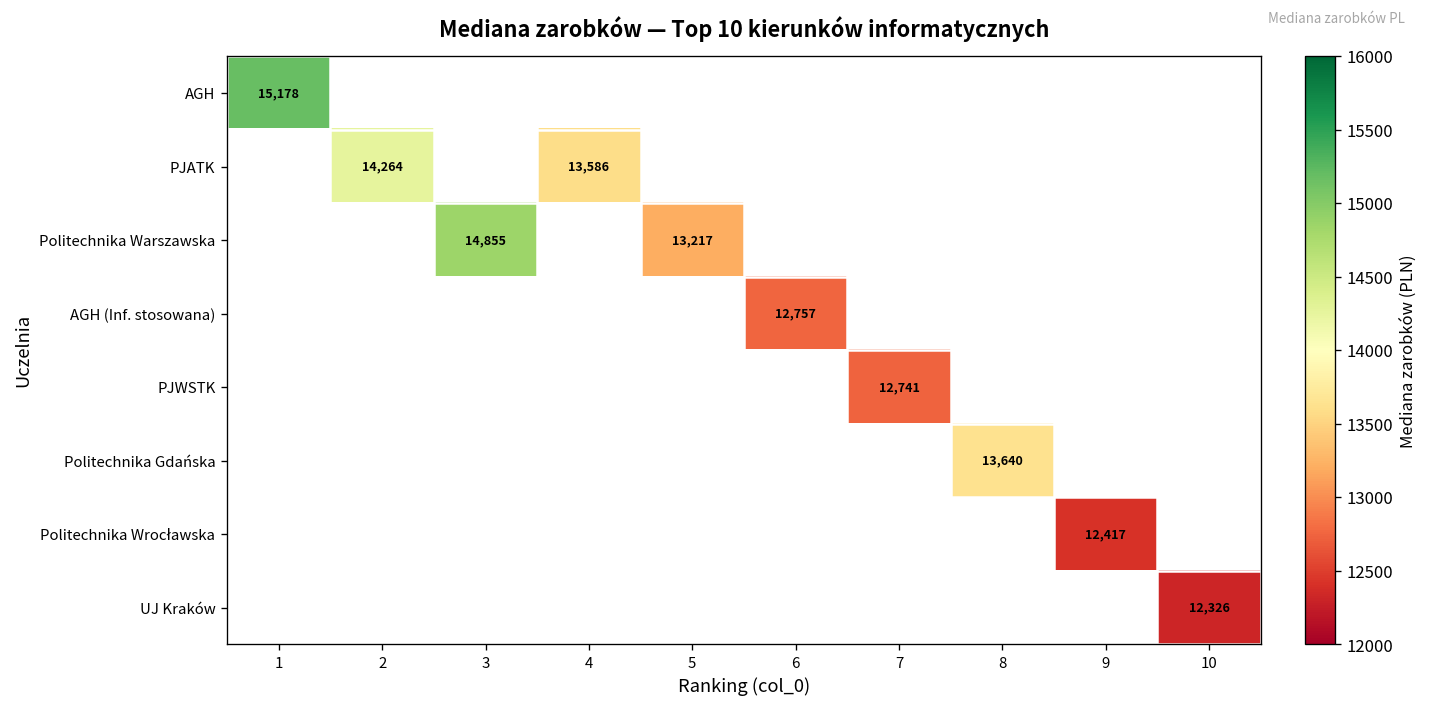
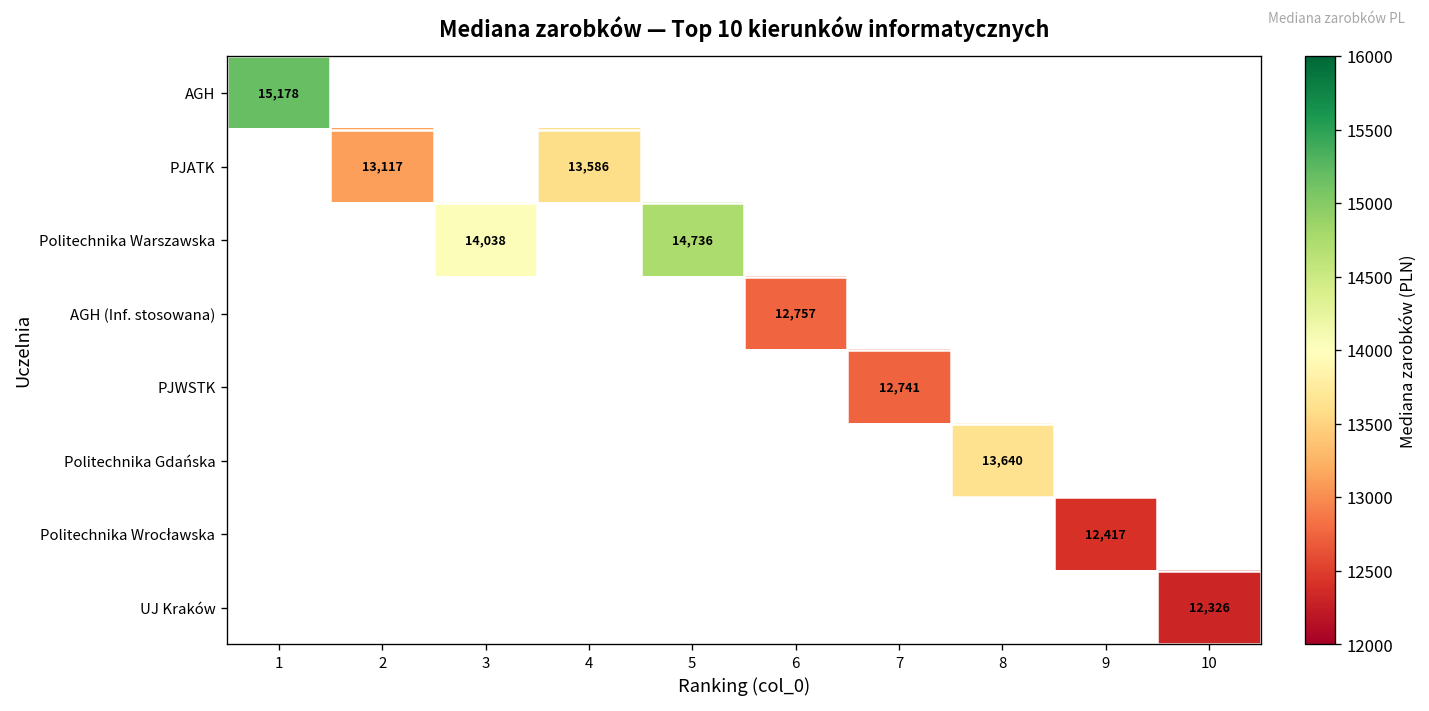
  {
    "AGH": {
      "1": "15,178"
    },
    "PJATK": {
-     "2": "14,264",
+     "2": "13,117",
      "4": "13,586"
    },
    "Politechnika Warszawska": {
-     "3": "14,855",
-     "5": "13,217"
+     "3": "14,038",
+     "5": "14,736"
    },
    "AGH (Inf. stosowana)": {
      "6": "12,757"
    },
    "PJWSTK": {
      "7": "12,741"
    },
    "Politechnika Gdańska": {
      "8": "13,640"
    },
    "Politechnika Wrocławska": {
      "9": "12,417"
    },
    "UJ Kraków": {
      "10": "12,326"
    }
  }
